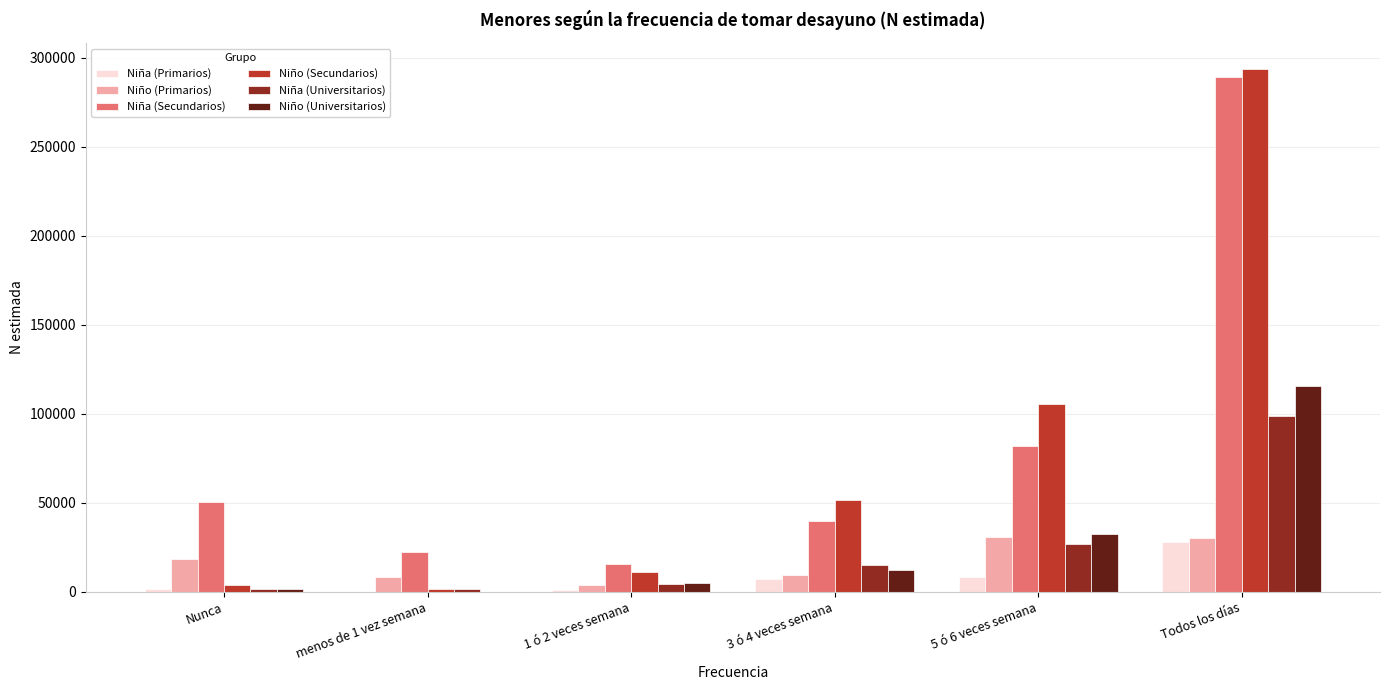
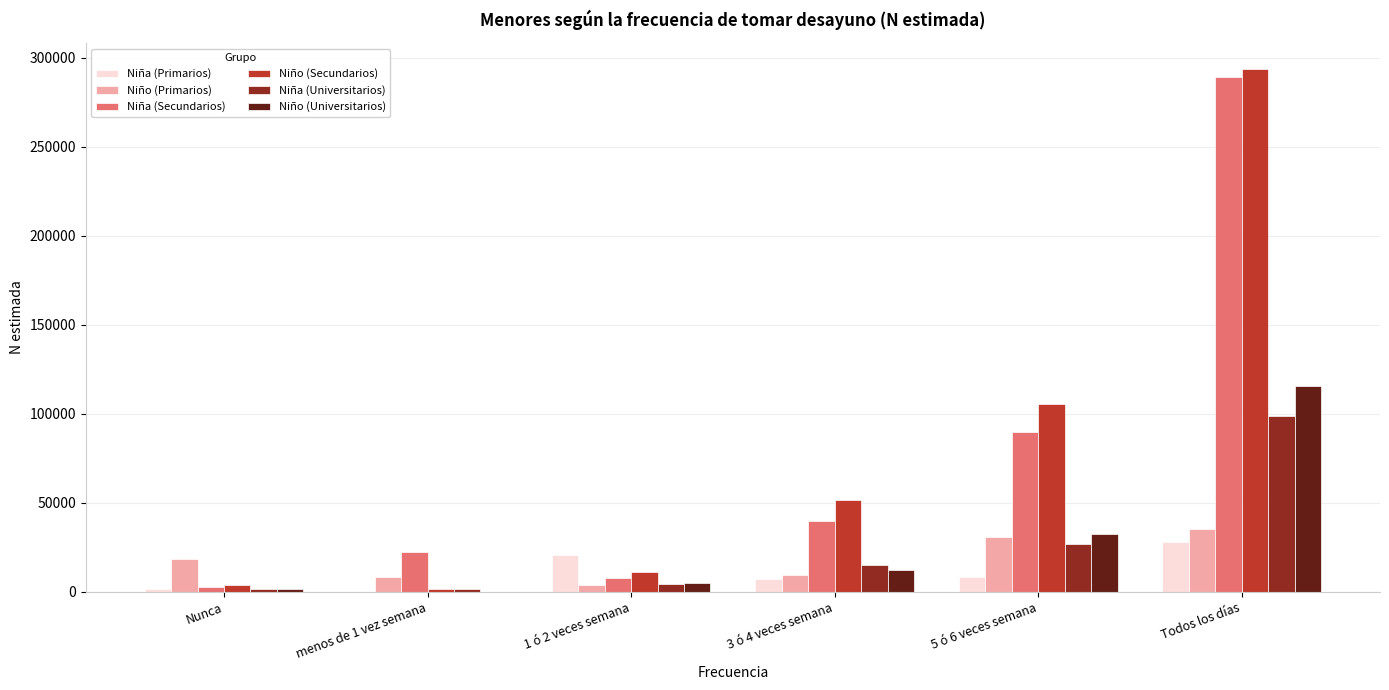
  {
    "Niña (Primarios)": {
      "Nunca": 2000,
      "menos de 1 vez semana": 0,
-     "1 ó 2 veces semana": 1000,
+     "1 ó 2 veces semana": 20000,
      "3 ó 4 veces semana": 7000,
      "5 ó 6 veces semana": 8000,
      "Todos los días": 28000
    },
    "Niño (Primarios)": {
      "Nunca": 18000,
      "menos de 1 vez semana": 8000,
      "1 ó 2 veces semana": 4000,
      "3 ó 4 veces semana": 9000,
      "5 ó 6 veces semana": 31000,
-     "Todos los días": 30000
+     "Todos los días": 35000
    },
    "Niña (Secundarios)": {
-     "Nunca": 51000,
+     "Nunca": 2000,
      "menos de 1 vez semana": 22000,
-     "1 ó 2 veces semana": 15000,
+     "1 ó 2 veces semana": 8000,
      "3 ó 4 veces semana": 40000,
-     "5 ó 6 veces semana": 82000,
+     "5 ó 6 veces semana": 90000,
      "Todos los días": 289000
    }
  }
